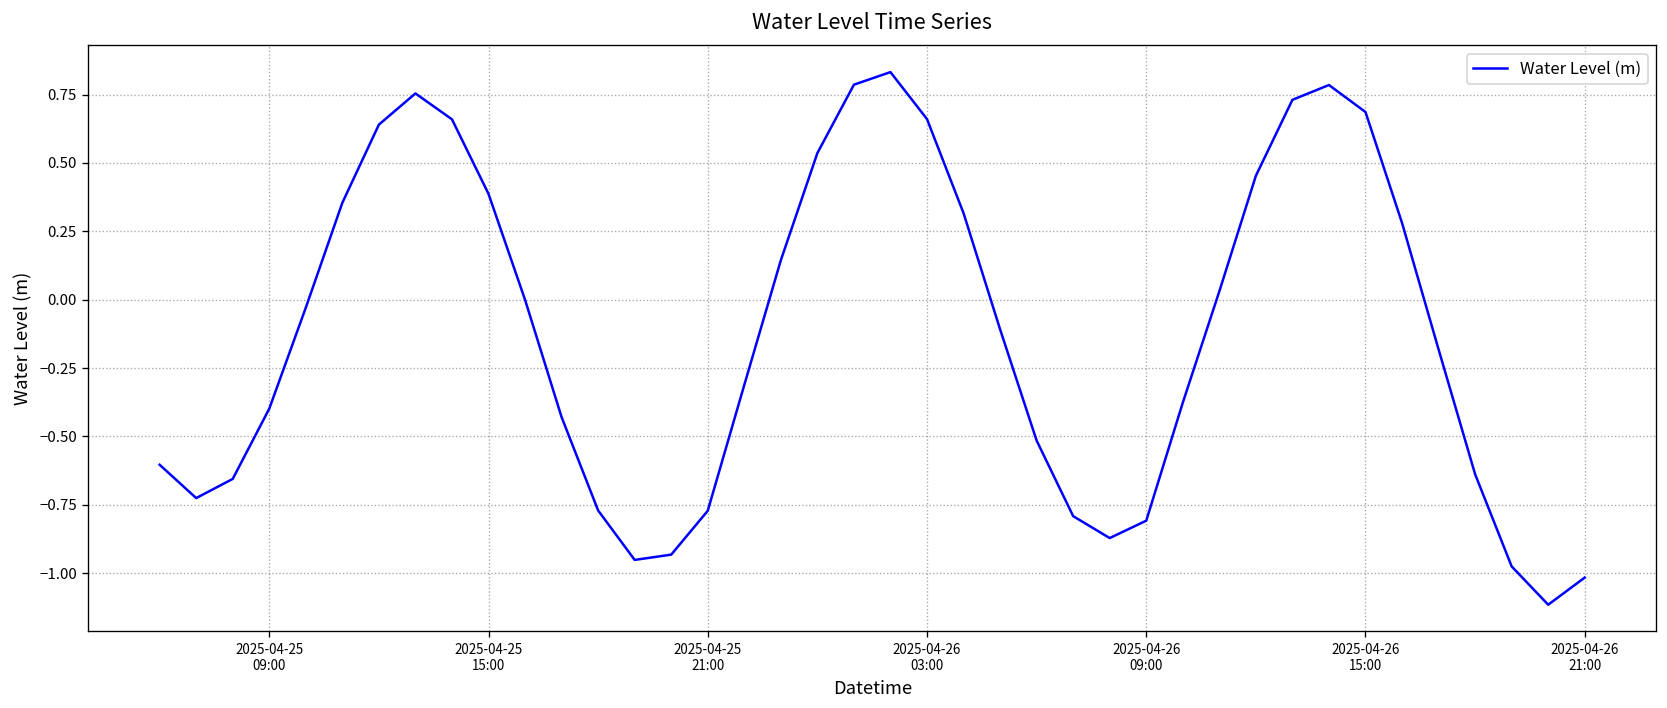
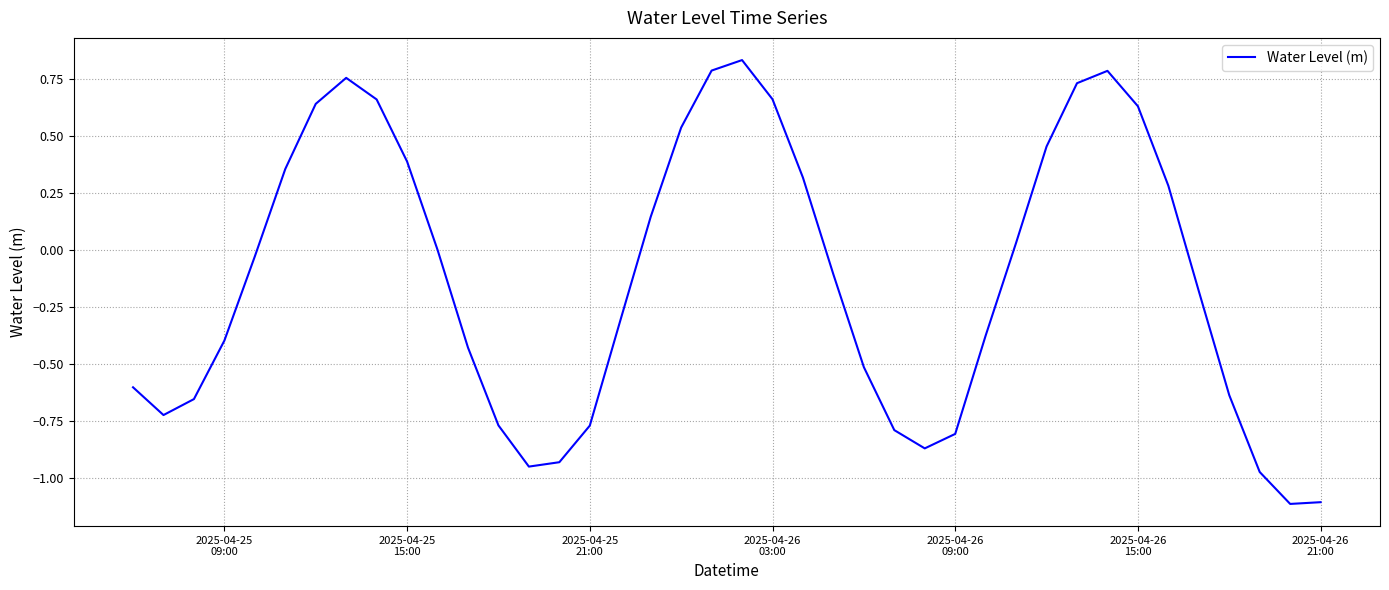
  {
    "2025-04-25 09:00": -0.40,
    "2025-04-25 15:00": 0.39,
    "2025-04-25 21:00": -0.77,
    "2025-04-26 03:00": 0.66,
    "2025-04-26 09:00": -0.81,
-   "2025-04-26 15:00": 0.69,
-   "2025-04-26 21:00": -1.02
+   "2025-04-26 15:00": 0.63,
+   "2025-04-26 21:00": -1.11
  }
